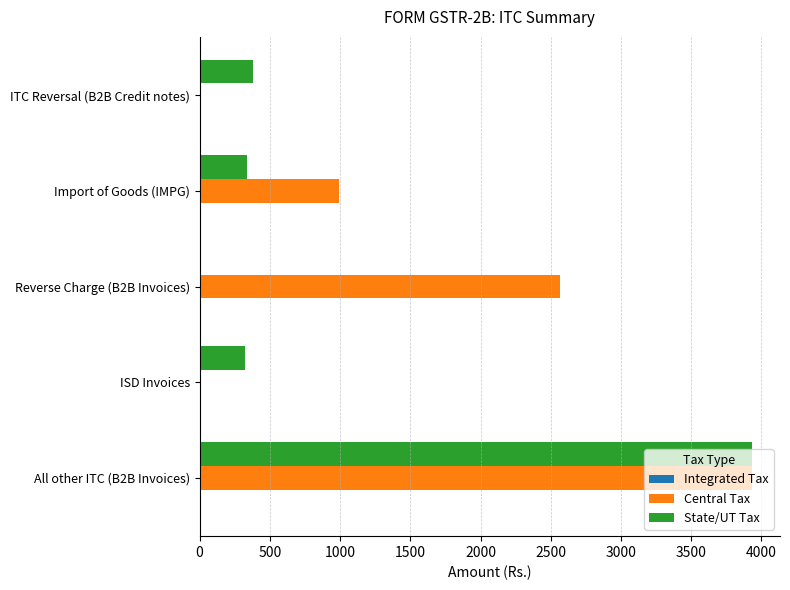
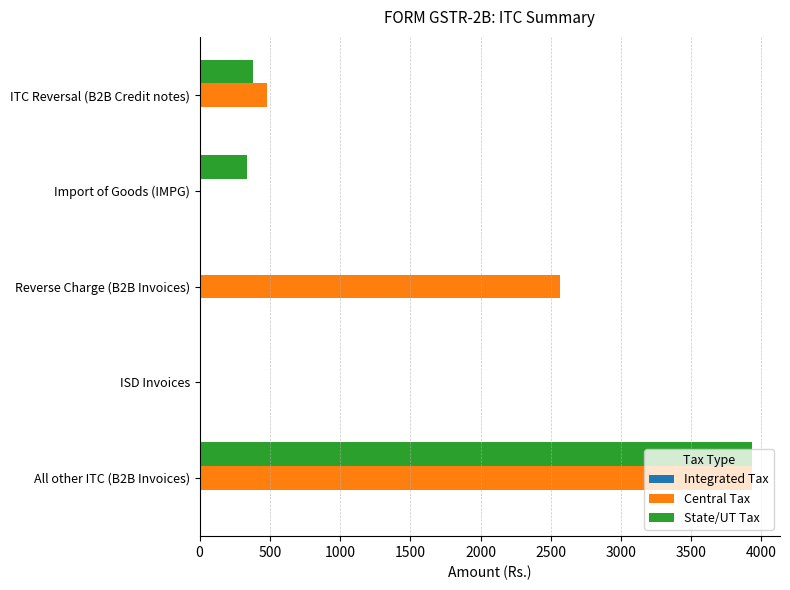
  {
    "Integrated Tax": {
      "ITC Reversal (B2B Credit notes)": 0,
      "Import of Goods (IMPG)": 0,
      "Reverse Charge (B2B Invoices)": 0,
      "ISD Invoices": 0,
      "All other ITC (B2B Invoices)": 0
    },
    "Central Tax": {
-     "ITC Reversal (B2B Credit notes)": 0,
-     "Import of Goods (IMPG)": 1000,
+     "ITC Reversal (B2B Credit notes)": 480,
+     "Import of Goods (IMPG)": 0,
      "Reverse Charge (B2B Invoices)": 2570,
      "ISD Invoices": 0
    },
    "State/UT Tax": {
      "ITC Reversal (B2B Credit notes)": 380,
      "Import of Goods (IMPG)": 340,
      "Reverse Charge (B2B Invoices)": 0,
-     "ISD Invoices": 330
+     "ISD Invoices": 0
    }
  }
